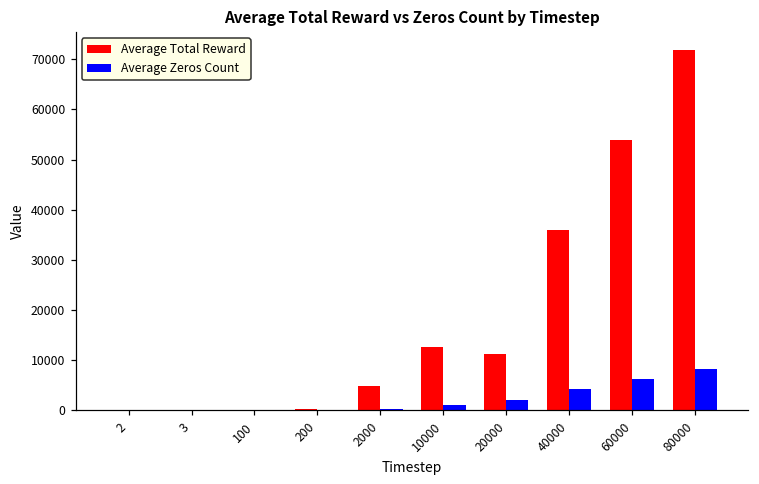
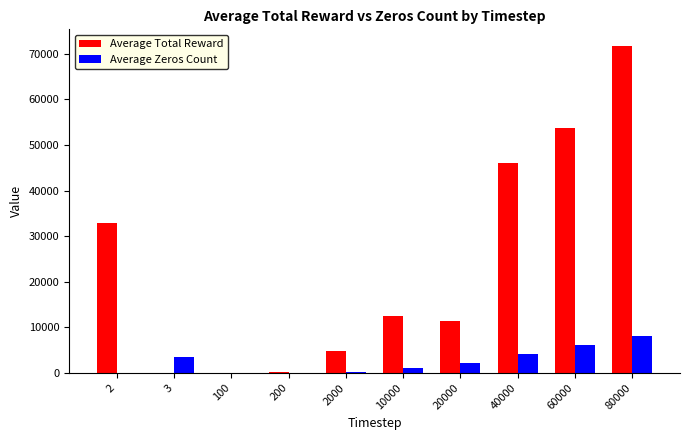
  {
    "Average Total Reward": {
-     "2": 0,
+     "2": 33000,
      "2000": 5000,
      "10000": 13000,
      "20000": 11000,
-     "40000": 36000,
+     "40000": 46000,
      "60000": 54000,
      "80000": 72000
    },
    "Average Zeros Count": {
-     "3": 0,
+     "3": 3000,
      "10000": 1000,
      "20000": 2000,
      "40000": 4000,
      "60000": 6000,
      "80000": 8000
    }
  }
